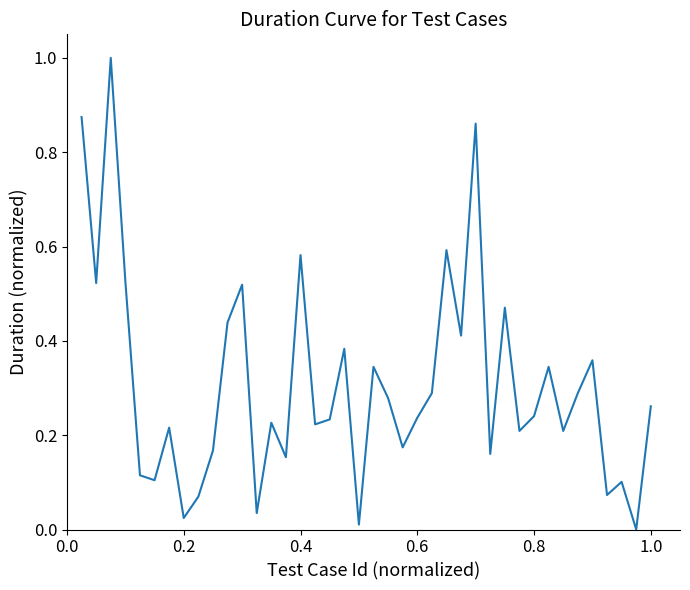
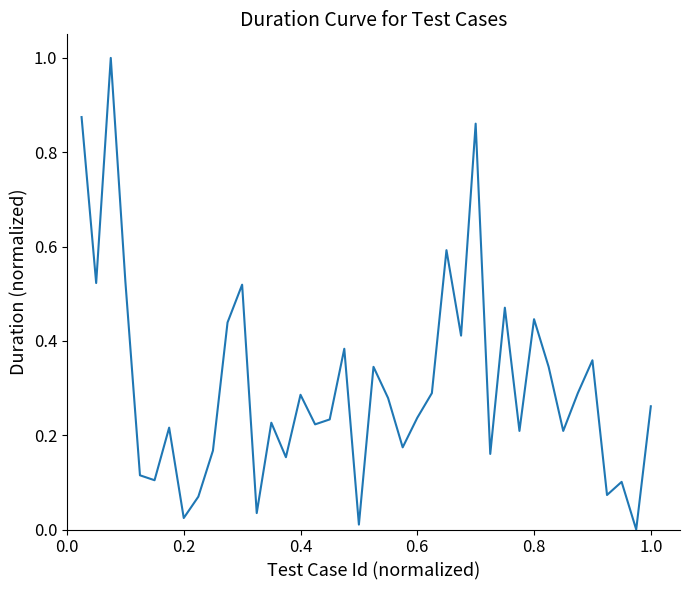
  {
    "0.2": 0.02,
-   "0.4": 0.58,
+   "0.4": 0.29,
    "0.6": 0.24,
-   "0.8": 0.24,
+   "0.8": 0.45,
    "1.0": 0.26
  }
